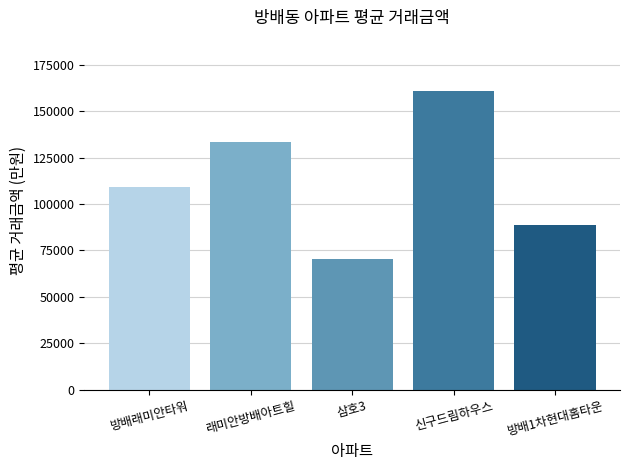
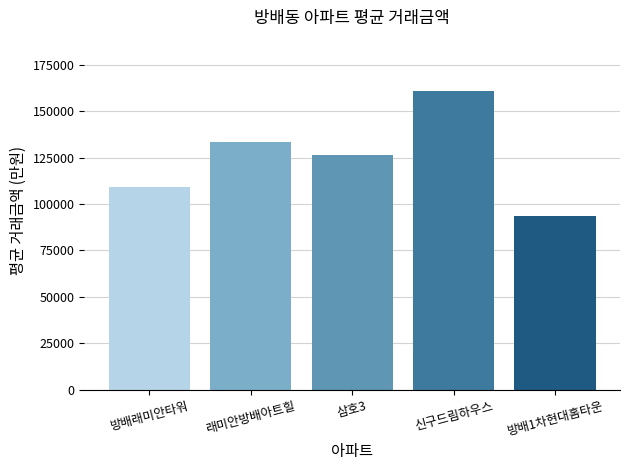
  {
    "방배래미안타워": 109000,
    "래미안방배아트힐": 134000,
-   "삼호3": 70000,
+   "삼호3": 127000,
    "신구드림하우스": 161000,
-   "방배1차현대홈타운": 89000
+   "방배1차현대홈타운": 93000
  }
